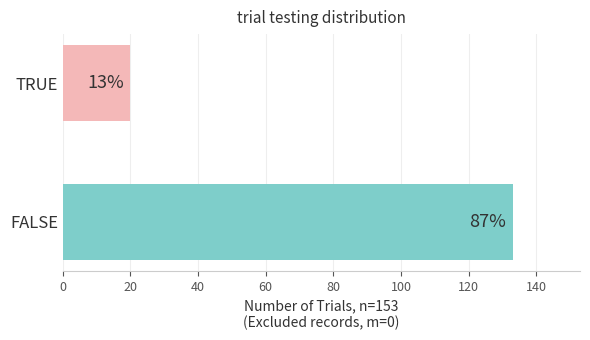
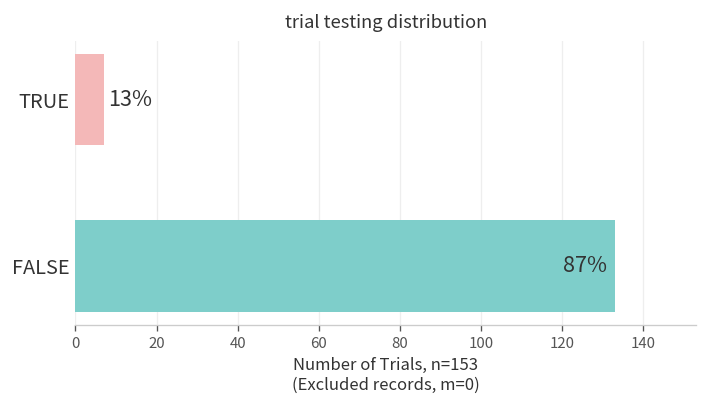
  {
-   "TRUE": 20
+   "TRUE": 7
  }
